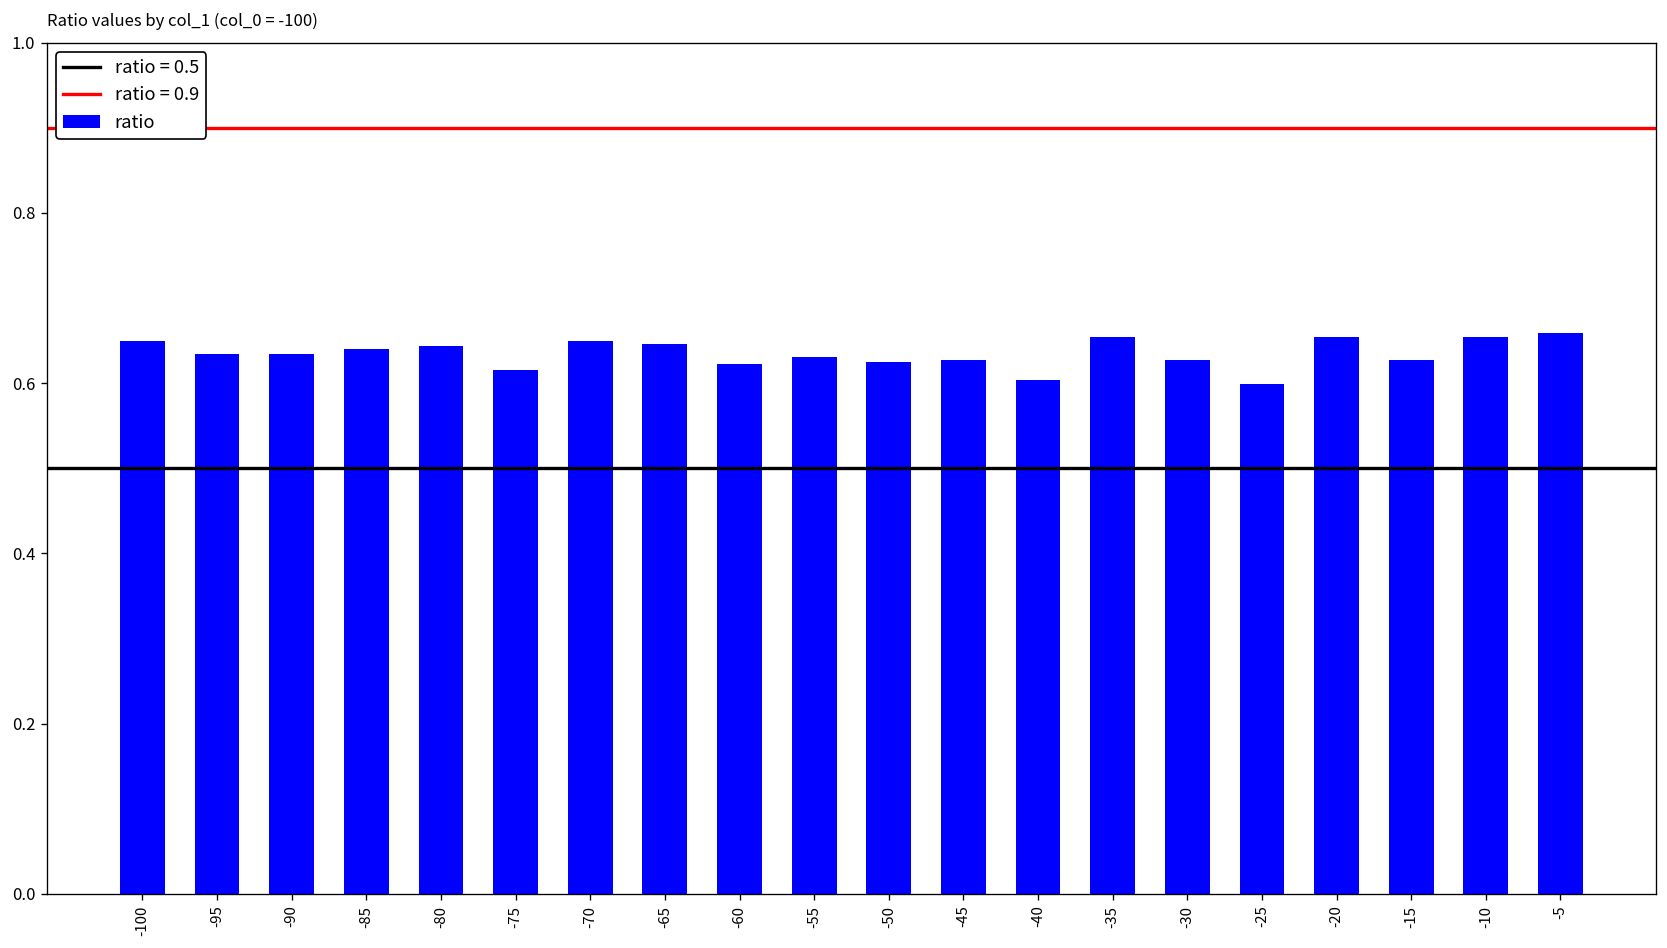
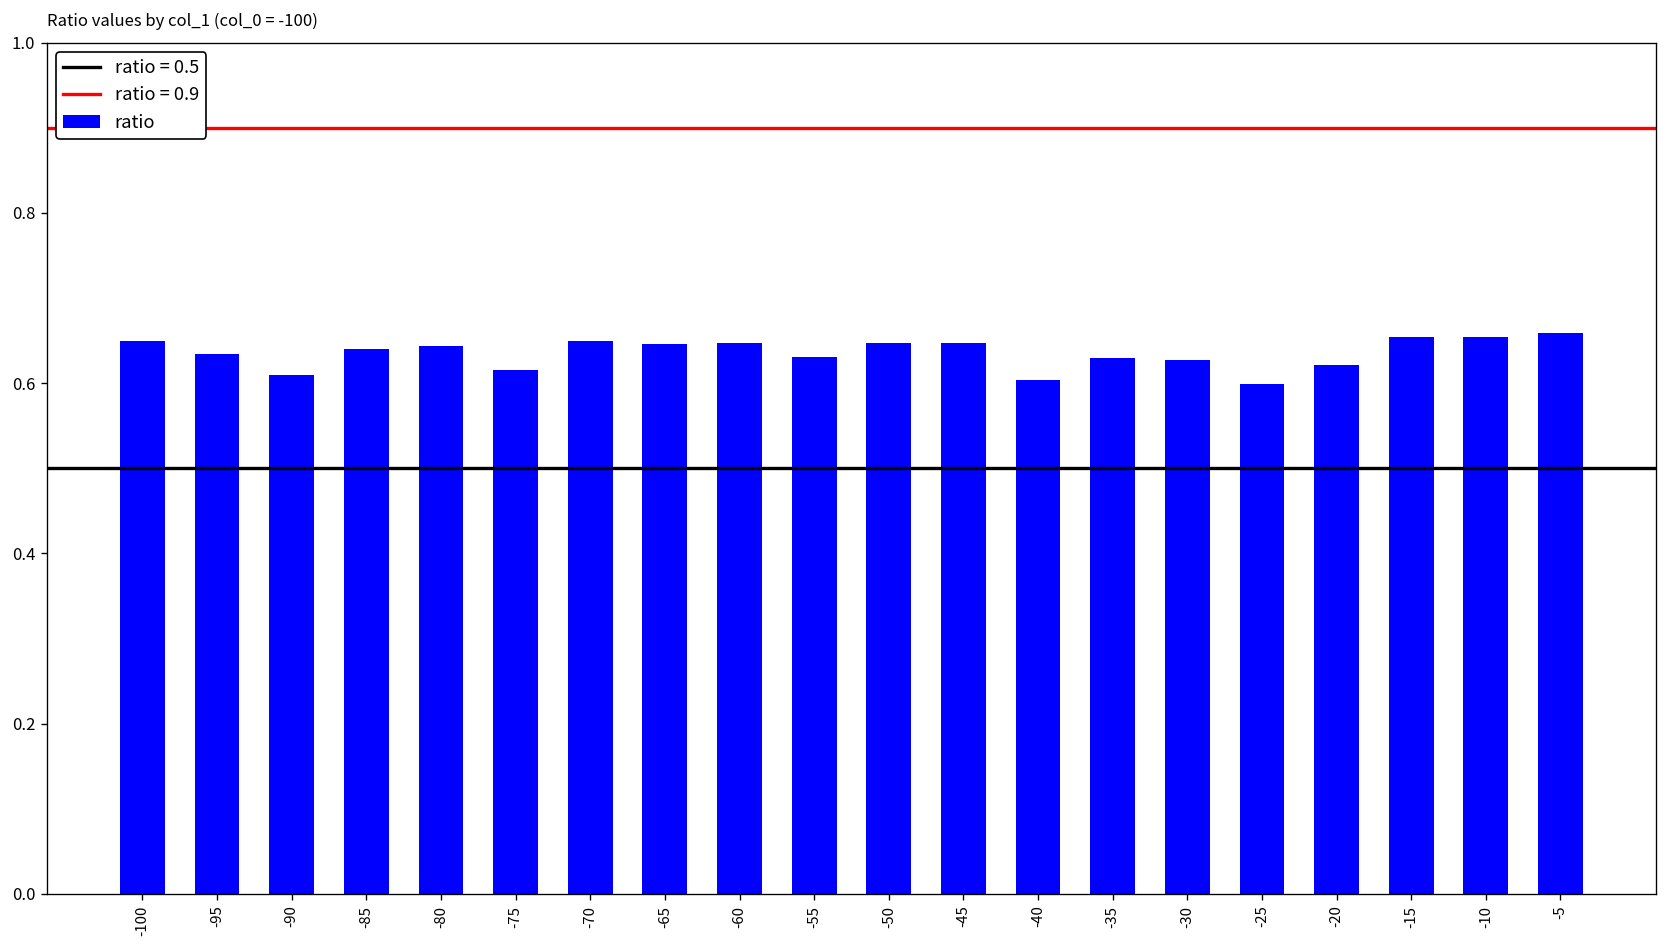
  {
    "-100": 0.65,
    "-95": 0.63,
-   "-90": 0.63,
+   "-90": 0.61,
    "-85": 0.64,
    "-80": 0.64,
    "-75": 0.62,
    "-70": 0.65,
    "-65": 0.65,
-   "-60": 0.62,
+   "-60": 0.65,
    "-55": 0.63,
-   "-50": 0.62,
-   "-45": 0.63,
+   "-50": 0.65,
+   "-45": 0.65,
    "-40": 0.60,
-   "-35": 0.65,
+   "-35": 0.63,
    "-30": 0.63,
    "-25": 0.60,
-   "-20": 0.65,
-   "-15": 0.63,
+   "-20": 0.62,
+   "-15": 0.65,
    "-10": 0.65,
    "-5": 0.66
  }
